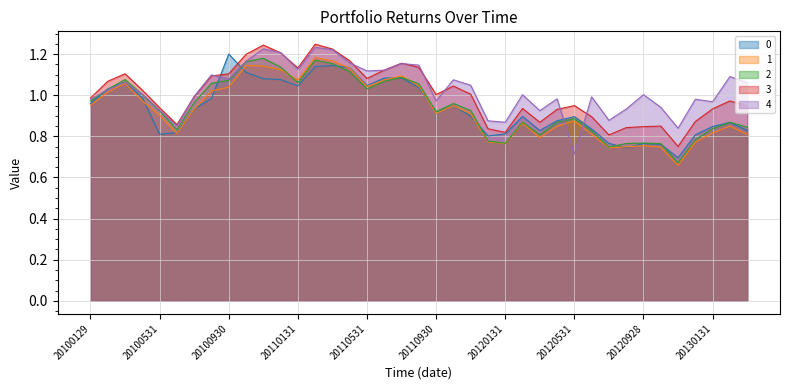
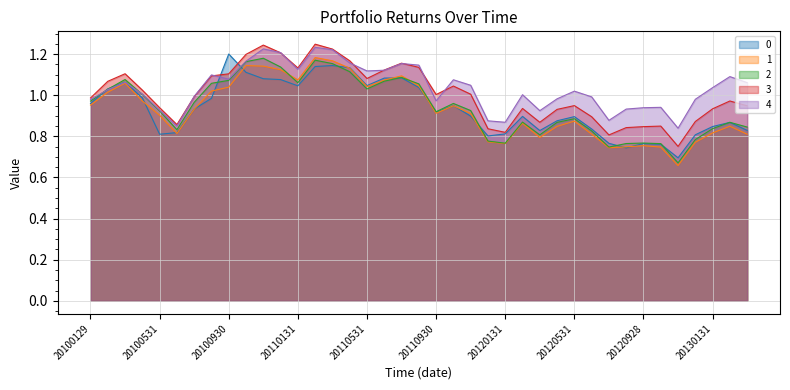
  {
    "0": {
      "20100531": 0.81,
      "20100930": 1.20,
      "20110131": 1.05
    },
    "2": {
      "20110131": 1.06
    },
    "4": {
      "20110531": 1.12,
      "20110930": 0.97,
      "20120131": 0.87,
-     "20120531": 0.71,
-     "20120928": 1.00,
-     "20130131": 0.97
+     "20120531": 1.02,
+     "20120928": 0.94,
+     "20130131": 1.04
    }
  }
